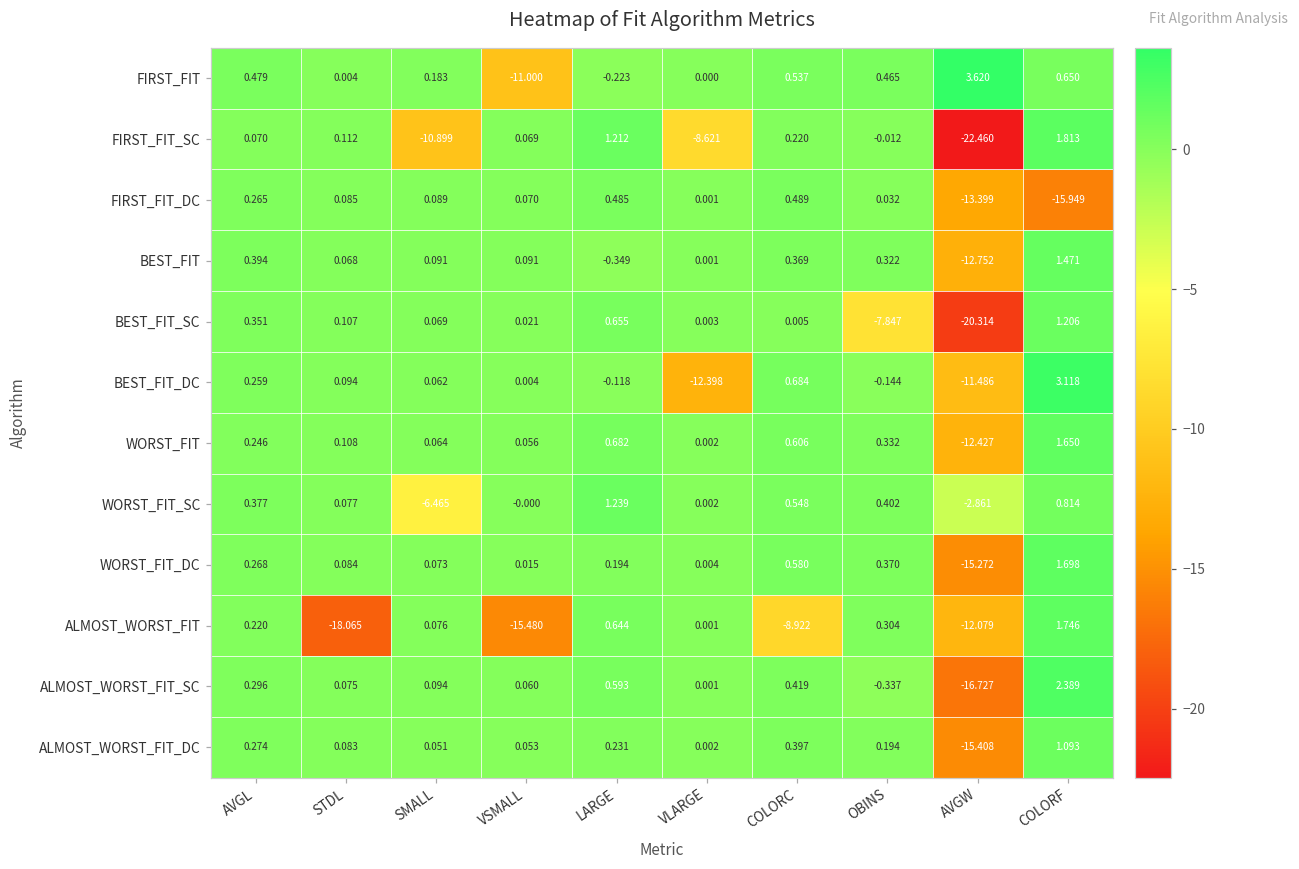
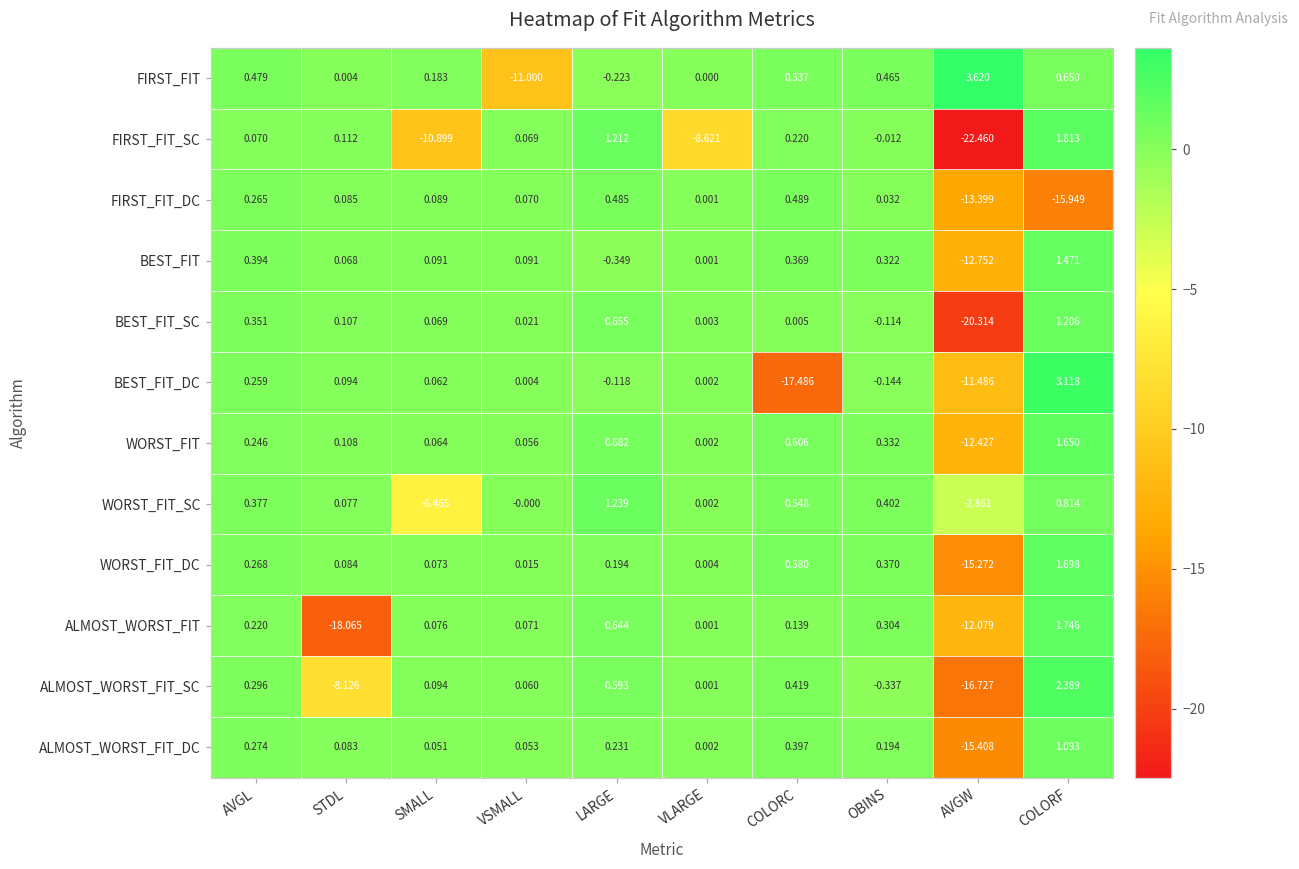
  {
    "FIRST_FIT": {
      "AVGL": 0.479,
      "STDL": 0.004,
      "SMALL": 0.183,
      "VSMALL": -11.000,
      "LARGE": -0.223,
      "VLARGE": 0.000,
      "COLORC": 0.537,
      "OBINS": 0.465,
      "AVGW": 3.620,
      "COLORF": 0.650
    },
    "FIRST_FIT_SC": {
      "AVGL": 0.070,
      "STDL": 0.112,
      "SMALL": -10.899,
      "VSMALL": 0.069,
      "LARGE": 1.212,
      "VLARGE": -8.621,
      "COLORC": 0.220,
      "OBINS": -0.012,
      "AVGW": -22.460,
      "COLORF": 1.813
    },
    "FIRST_FIT_DC": {
      "AVGL": 0.265,
      "STDL": 0.085,
      "SMALL": 0.089,
      "VSMALL": 0.070,
      "LARGE": 0.485,
      "VLARGE": 0.001,
      "COLORC": 0.489,
      "OBINS": 0.032,
      "AVGW": -13.399,
      "COLORF": -15.949
    },
    "BEST_FIT": {
      "AVGL": 0.394,
      "STDL": 0.068,
      "SMALL": 0.091,
      "VSMALL": 0.091,
      "LARGE": -0.349,
      "VLARGE": 0.001,
      "COLORC": 0.369,
      "OBINS": 0.322,
      "AVGW": -12.752,
      "COLORF": 1.471
    },
    "BEST_FIT_SC": {
      "AVGL": 0.351,
      "STDL": 0.107,
      "SMALL": 0.069,
      "VSMALL": 0.021,
      "LARGE": 0.655,
      "VLARGE": 0.003,
      "COLORC": 0.005,
-     "OBINS": -7.847,
+     "OBINS": -0.114,
      "AVGW": -20.314,
      "COLORF": 1.206
    },
    "BEST_FIT_DC": {
      "AVGL": 0.259,
      "STDL": 0.094,
      "SMALL": 0.062,
      "VSMALL": 0.004,
      "LARGE": -0.118,
-     "VLARGE": -12.398,
-     "COLORC": 0.684,
+     "VLARGE": 0.002,
+     "COLORC": -17.486,
      "OBINS": -0.144,
      "AVGW": -11.486,
      "COLORF": 3.118
    },
    "WORST_FIT": {
      "AVGL": 0.246,
      "STDL": 0.108,
      "SMALL": 0.064,
      "VSMALL": 0.056,
      "LARGE": 0.682,
      "VLARGE": 0.002,
      "COLORC": 0.606,
      "OBINS": 0.332,
      "AVGW": -12.427,
      "COLORF": 1.650
    },
    "WORST_FIT_SC": {
      "AVGL": 0.377,
      "STDL": 0.077,
      "SMALL": -6.465,
      "VSMALL": -0.000,
      "LARGE": 1.239,
      "VLARGE": 0.002,
      "COLORC": 0.548,
      "OBINS": 0.402,
      "AVGW": -2.861,
      "COLORF": 0.814
    },
    "WORST_FIT_DC": {
      "AVGL": 0.268,
      "STDL": 0.084,
      "SMALL": 0.073,
      "VSMALL": 0.015,
      "LARGE": 0.194,
      "VLARGE": 0.004,
      "COLORC": 0.580,
      "OBINS": 0.370,
      "AVGW": -15.272,
      "COLORF": 1.698
    },
    "ALMOST_WORST_FIT": {
      "AVGL": 0.220,
      "STDL": -18.065,
      "SMALL": 0.076,
-     "VSMALL": -15.480,
+     "VSMALL": 0.071,
      "LARGE": 0.644,
      "VLARGE": 0.001,
-     "COLORC": -8.922,
+     "COLORC": 0.139,
      "OBINS": 0.304,
      "AVGW": -12.079,
      "COLORF": 1.746
    },
    "ALMOST_WORST_FIT_SC": {
      "AVGL": 0.296,
-     "STDL": 0.075,
+     "STDL": -8.126,
      "SMALL": 0.094,
      "VSMALL": 0.060,
      "LARGE": 0.593,
      "VLARGE": 0.001,
      "COLORC": 0.419,
      "OBINS": -0.337,
      "AVGW": -16.727,
      "COLORF": 2.389
    },
    "ALMOST_WORST_FIT_DC": {
      "AVGL": 0.274,
      "STDL": 0.083,
      "SMALL": 0.051,
      "VSMALL": 0.053,
      "LARGE": 0.231,
      "VLARGE": 0.002,
      "COLORC": 0.397,
      "OBINS": 0.194,
      "AVGW": -15.408,
      "COLORF": 1.093
    }
  }
